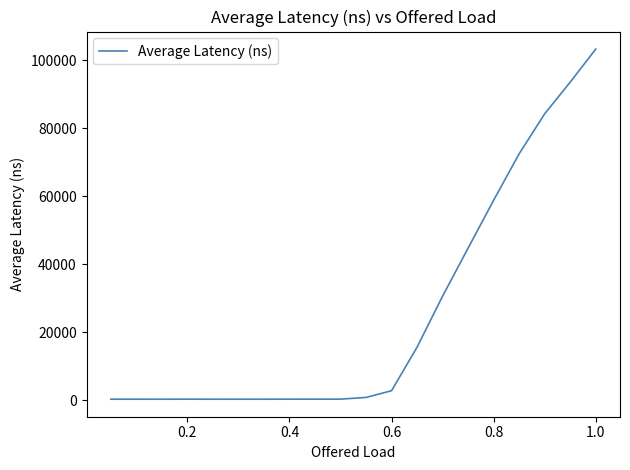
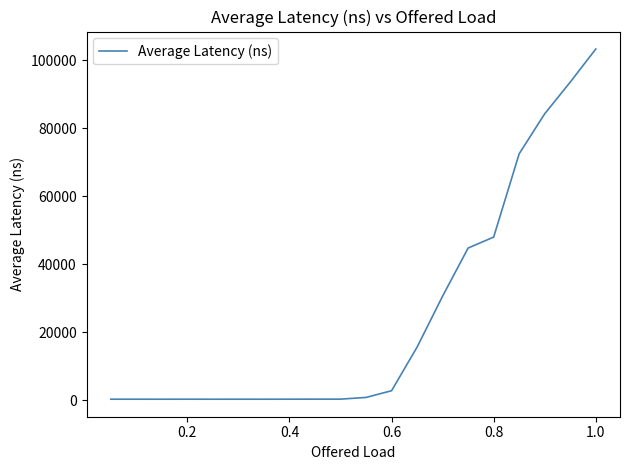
  {
    "0.2": 0,
    "0.4": 0,
    "0.6": 3000,
-   "0.8": 59000,
+   "0.8": 48000,
    "1.0": 103000
  }
